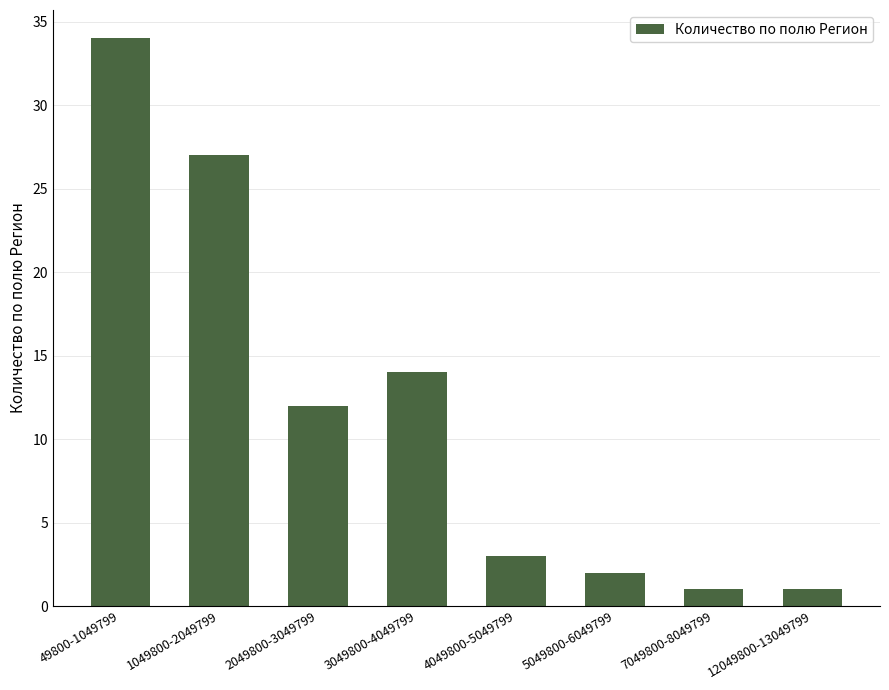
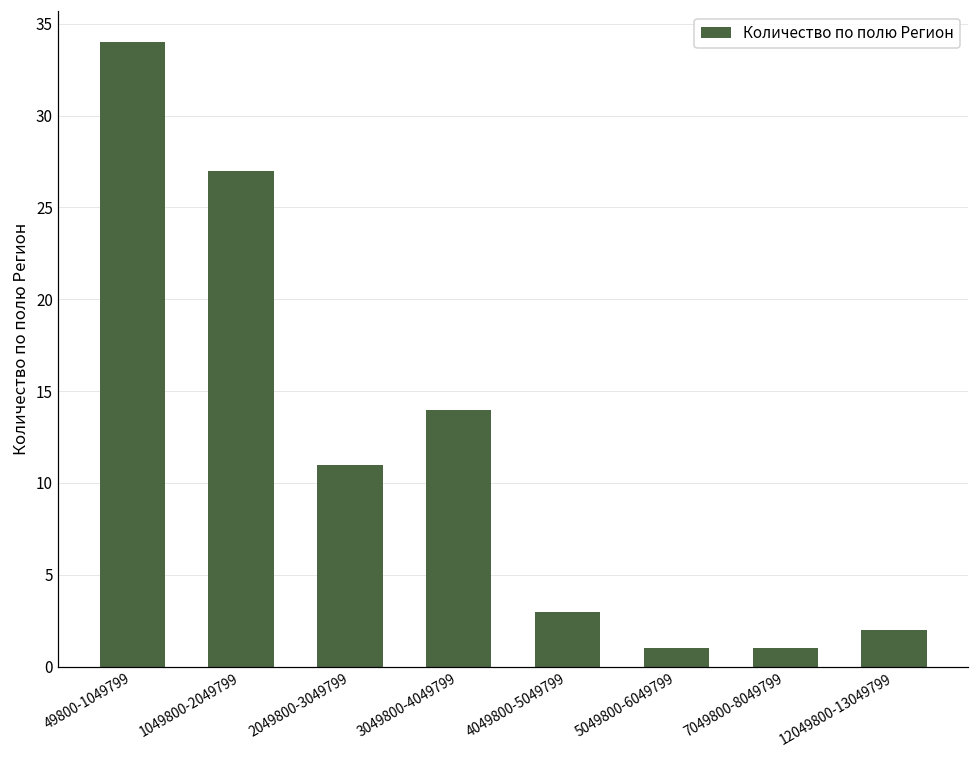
  {
    "49800-1049799": 34,
    "1049800-2049799": 27,
-   "2049800-3049799": 12,
+   "2049800-3049799": 11,
    "3049800-4049799": 14,
    "4049800-5049799": 3,
-   "5049800-6049799": 2,
+   "5049800-6049799": 1,
    "7049800-8049799": 1,
-   "12049800-13049799": 1
+   "12049800-13049799": 2
  }
